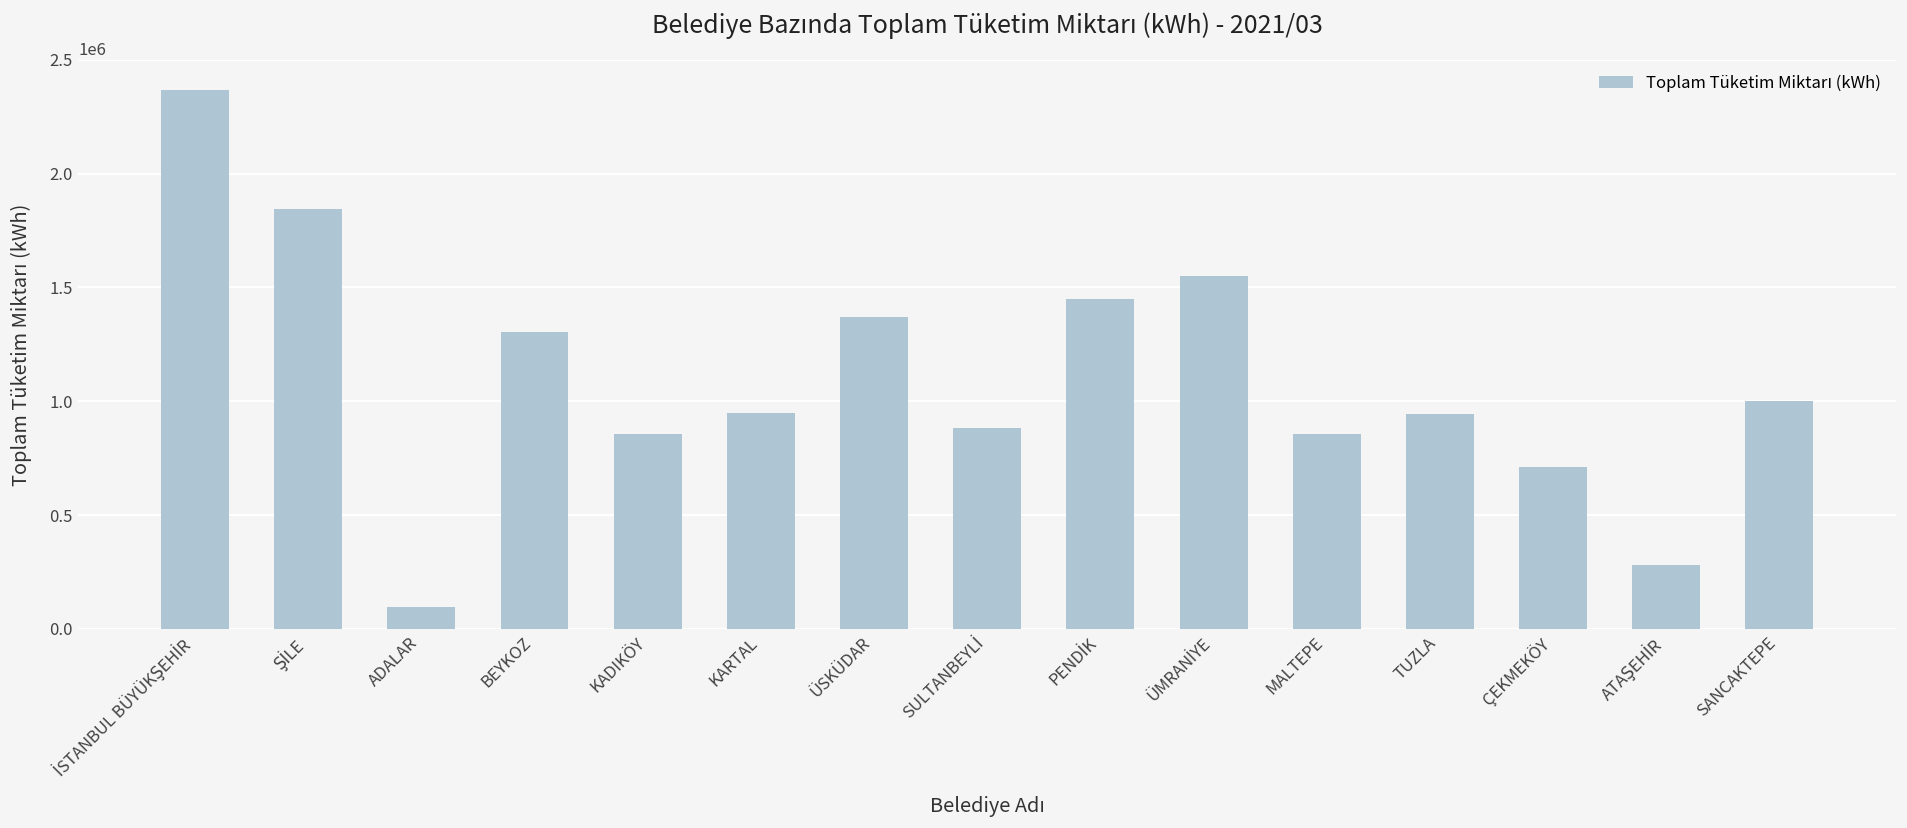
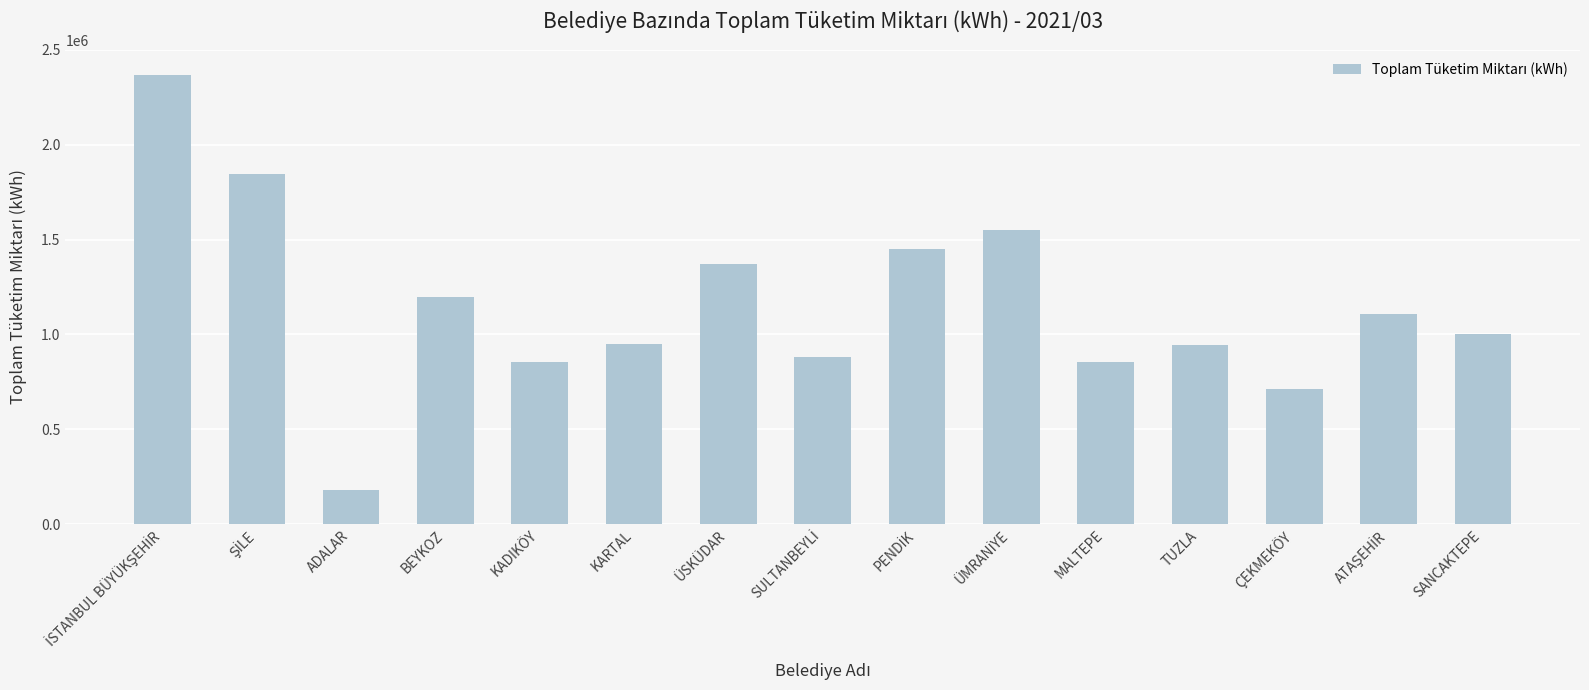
  {
    "İSTANBUL BÜYÜKŞEHİR": 2370000,
    "ŞİLE": 1850000,
-   "ADALAR": 100000,
-   "BEYKOZ": 1300000,
+   "ADALAR": 180000,
+   "BEYKOZ": 1200000,
    "KADIKÖY": 860000,
    "KARTAL": 950000,
    "ÜSKÜDAR": 1370000,
    "SULTANBEYLİ": 880000,
    "PENDİK": 1450000,
    "ÜMRANİYE": 1550000,
    "MALTEPE": 850000,
    "TUZLA": 950000,
    "ÇEKMEKÖY": 710000,
-   "ATAŞEHİR": 280000,
+   "ATAŞEHİR": 1110000,
    "SANCAKTEPE": 1000000
  }
